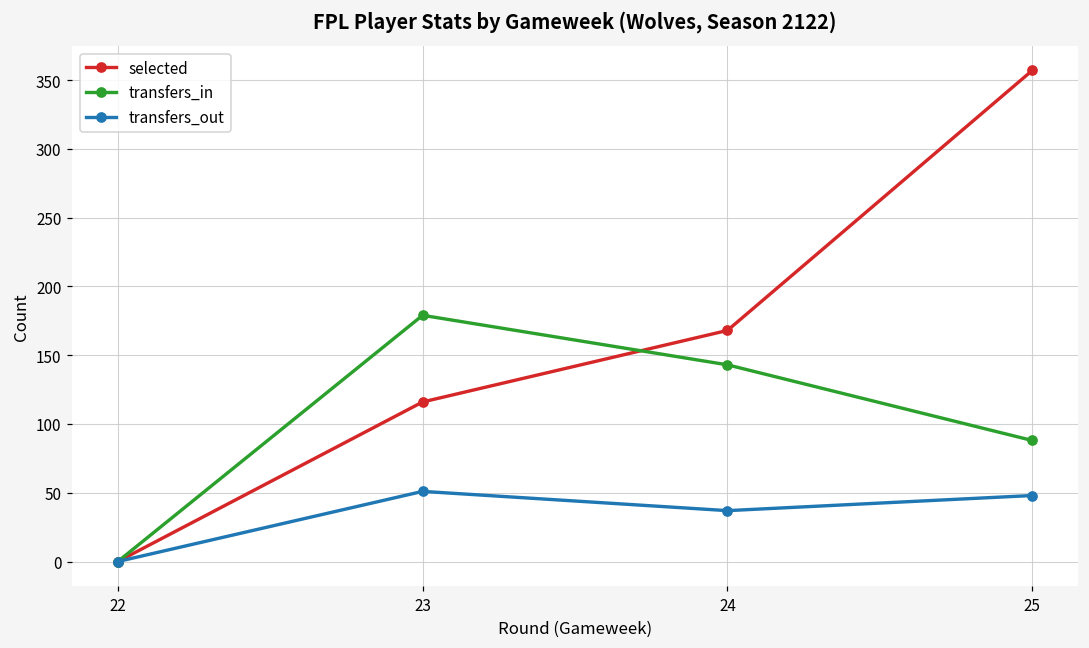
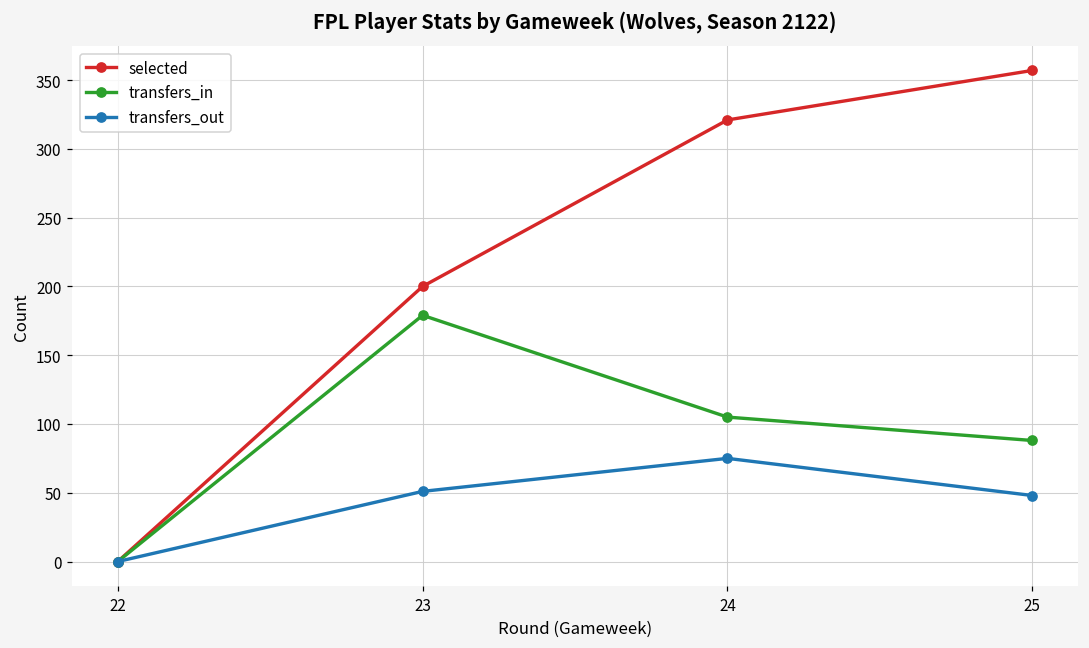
  {
    "selected": {
-     "23": 116,
-     "24": 168,
+     "23": 200,
+     "24": 321,
      "25": 357
    },
    "transfers_in": {
      "23": 179,
-     "24": 143,
+     "24": 105,
      "25": 88
    },
    "transfers_out": {
      "23": 51,
-     "24": 37,
+     "24": 75,
      "25": 48
    }
  }
